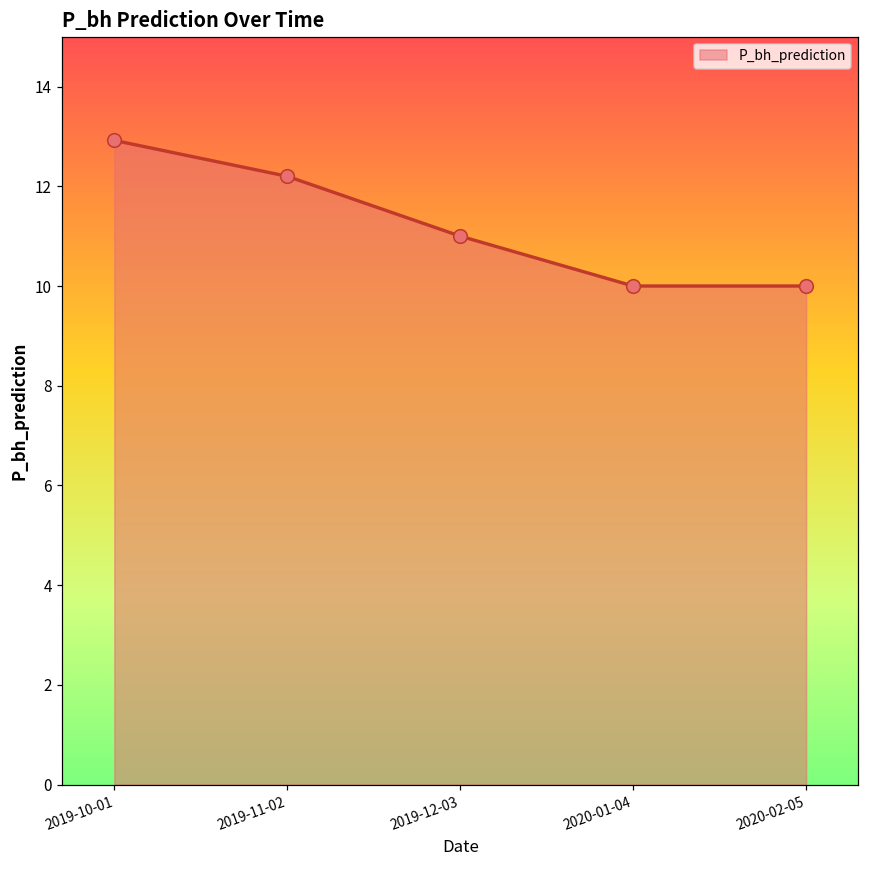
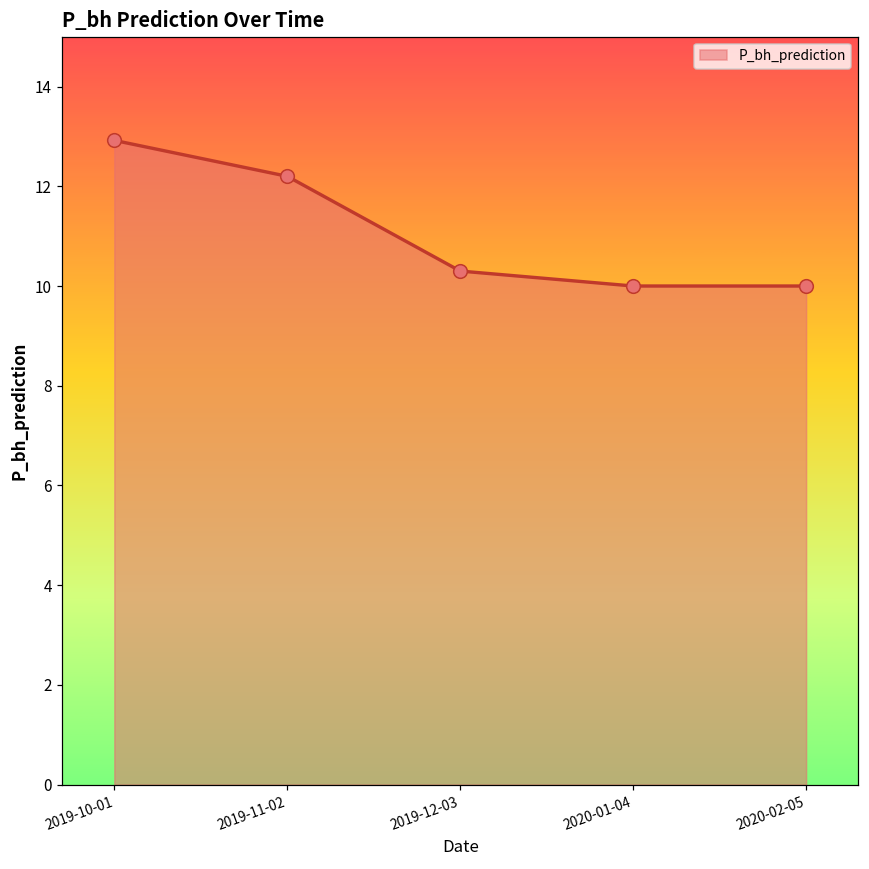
  {
    "2019-10-01": 12.9,
    "2019-11-02": 12.2,
-   "2019-12-03": 11.0,
+   "2019-12-03": 10.3,
    "2020-01-04": 10.0,
    "2020-02-05": 10.0
  }
